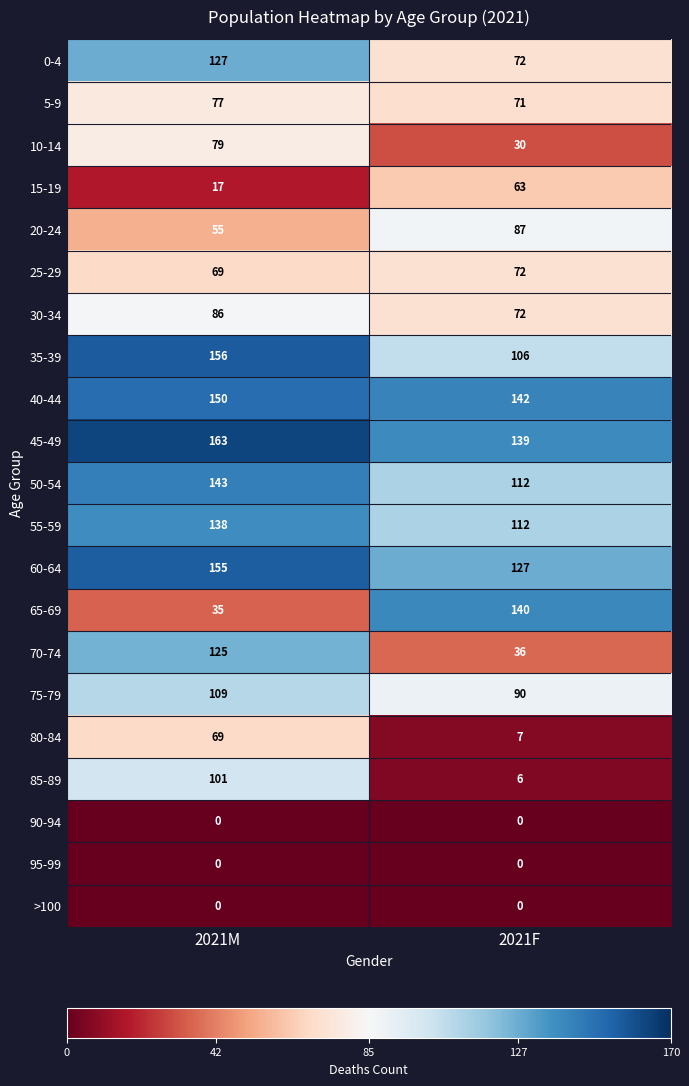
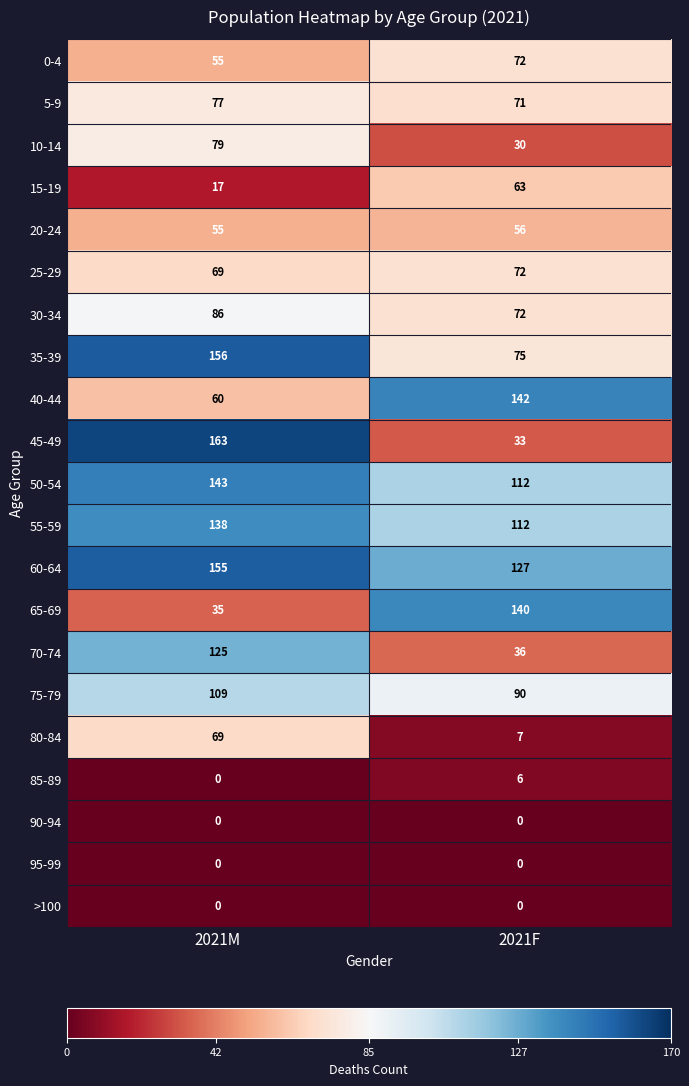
  {
    "0-4": {
-     "2021M": 127,
+     "2021M": 55,
      "2021F": 72
    },
    "5-9": {
      "2021M": 77,
      "2021F": 71
    },
    "10-14": {
      "2021M": 79,
      "2021F": 30
    },
    "15-19": {
      "2021M": 17,
      "2021F": 63
    },
    "20-24": {
      "2021M": 55,
-     "2021F": 87
+     "2021F": 56
    },
    "25-29": {
      "2021M": 69,
      "2021F": 72
    },
    "30-34": {
      "2021M": 86,
      "2021F": 72
    },
    "35-39": {
      "2021M": 156,
-     "2021F": 106
+     "2021F": 75
    },
    "40-44": {
-     "2021M": 150,
+     "2021M": 60,
      "2021F": 142
    },
    "45-49": {
      "2021M": 163,
-     "2021F": 139
+     "2021F": 33
    },
    "50-54": {
      "2021M": 143,
      "2021F": 112
    },
    "55-59": {
      "2021M": 138,
      "2021F": 112
    },
    "60-64": {
      "2021M": 155,
      "2021F": 127
    },
    "65-69": {
      "2021M": 35,
      "2021F": 140
    },
    "70-74": {
      "2021M": 125,
      "2021F": 36
    },
    "75-79": {
      "2021M": 109,
      "2021F": 90
    },
    "80-84": {
      "2021M": 69,
      "2021F": 7
    },
    "85-89": {
-     "2021M": 101,
+     "2021M": 0,
      "2021F": 6
    },
    "90-94": {
      "2021M": 0,
      "2021F": 0
    },
    "95-99": {
      "2021M": 0,
      "2021F": 0
    },
    ">100": {
      "2021M": 0,
      "2021F": 0
    }
  }
